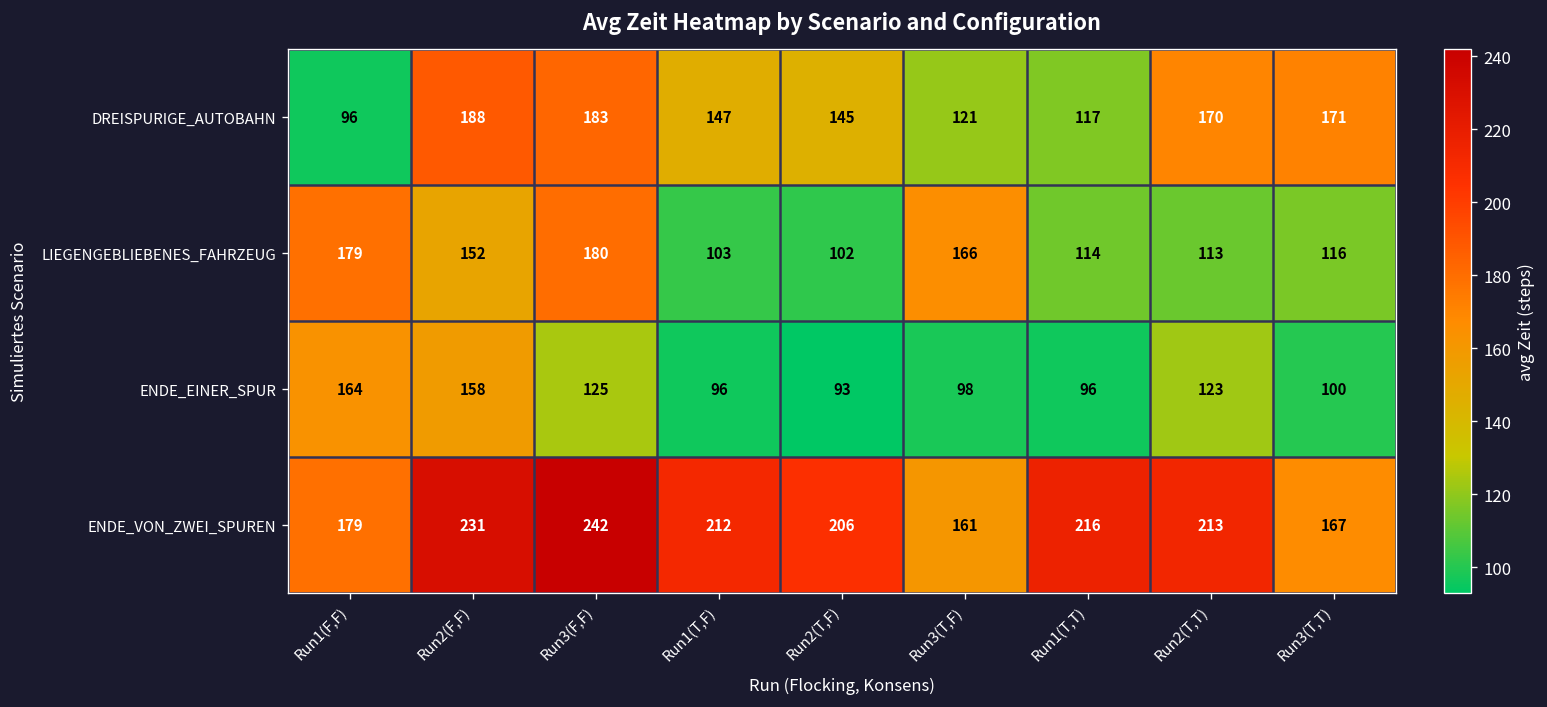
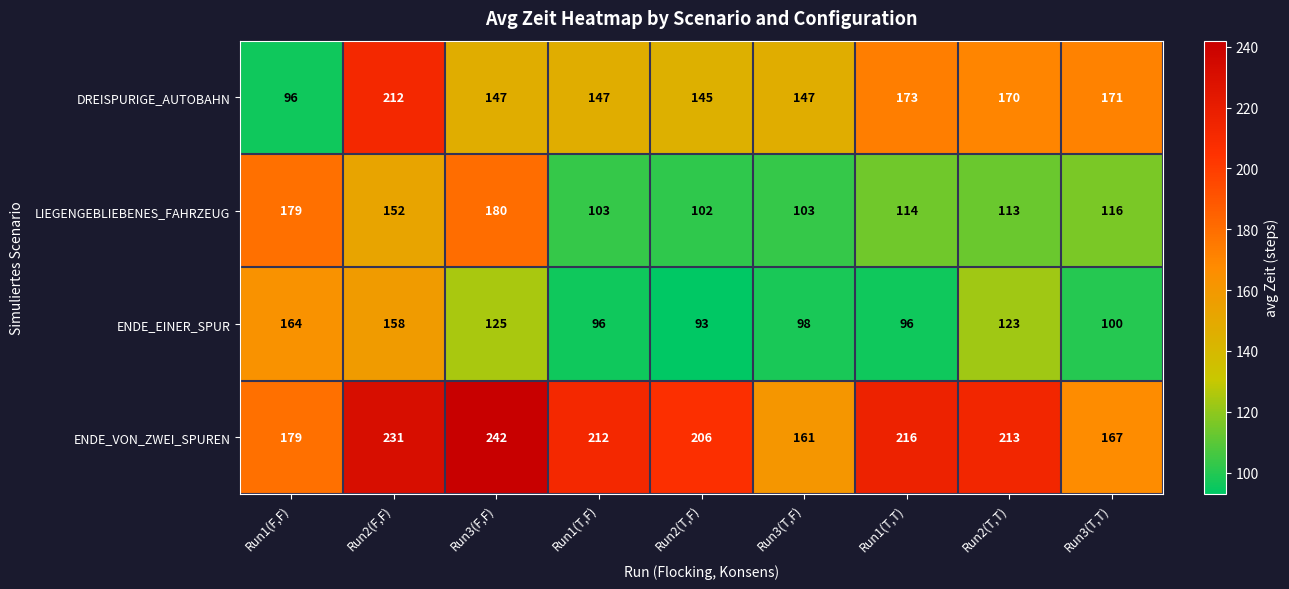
  {
    "DREISPURIGE_AUTOBAHN": {
      "Run1(F,F)": 96,
-     "Run2(F,F)": 188,
-     "Run3(F,F)": 183,
+     "Run2(F,F)": 212,
+     "Run3(F,F)": 147,
      "Run1(T,F)": 147,
      "Run2(T,F)": 145,
-     "Run3(T,F)": 121,
-     "Run1(T,T)": 117,
+     "Run3(T,F)": 147,
+     "Run1(T,T)": 173,
      "Run2(T,T)": 170,
      "Run3(T,T)": 171
    },
    "LIEGENGEBLIEBENES_FAHRZEUG": {
      "Run1(F,F)": 179,
      "Run2(F,F)": 152,
      "Run3(F,F)": 180,
      "Run1(T,F)": 103,
      "Run2(T,F)": 102,
-     "Run3(T,F)": 166,
+     "Run3(T,F)": 103,
      "Run1(T,T)": 114,
      "Run2(T,T)": 113,
      "Run3(T,T)": 116
    },
    "ENDE_EINER_SPUR": {
      "Run1(F,F)": 164,
      "Run2(F,F)": 158,
      "Run3(F,F)": 125,
      "Run1(T,F)": 96,
      "Run2(T,F)": 93,
      "Run3(T,F)": 98,
      "Run1(T,T)": 96,
      "Run2(T,T)": 123,
      "Run3(T,T)": 100
    },
    "ENDE_VON_ZWEI_SPUREN": {
      "Run1(F,F)": 179,
      "Run2(F,F)": 231,
      "Run3(F,F)": 242,
      "Run1(T,F)": 212,
      "Run2(T,F)": 206,
      "Run3(T,F)": 161,
      "Run1(T,T)": 216,
      "Run2(T,T)": 213,
      "Run3(T,T)": 167
    }
  }
